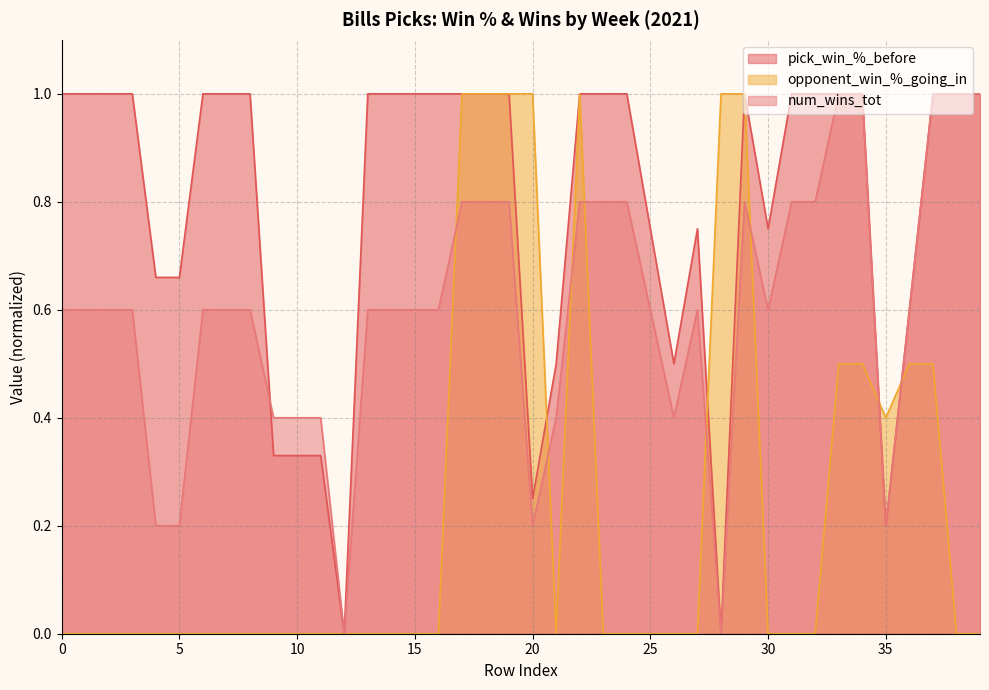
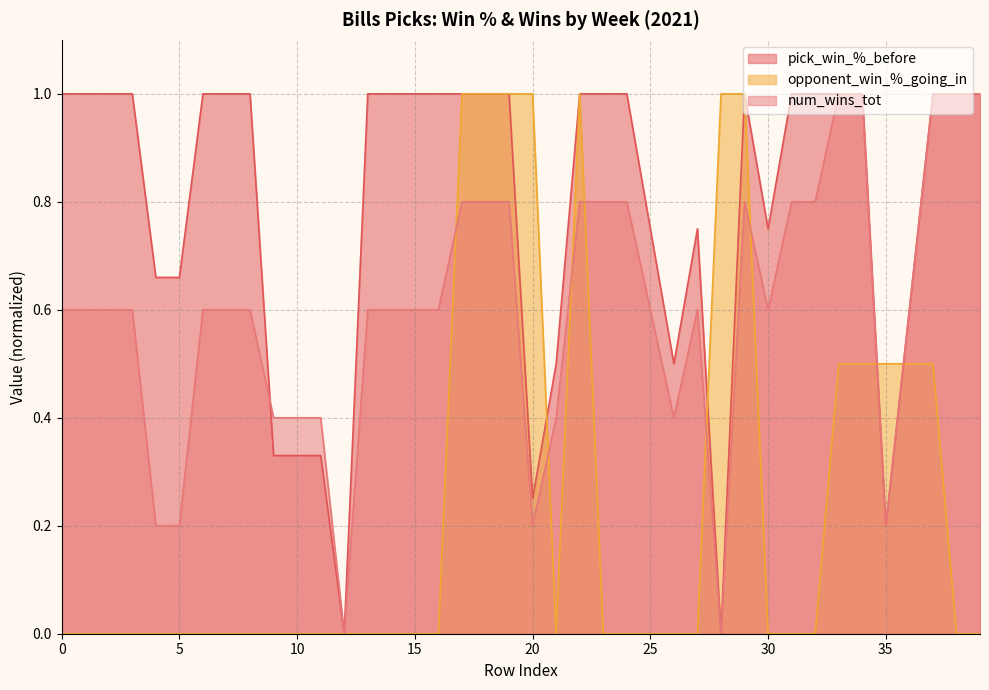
  {
    "opponent_win_%_going_in": {
      "0": 0.0,
      "5": 0.0,
      "10": 0.0,
      "15": 0.0,
      "20": 1.0,
      "25": 0.0,
      "30": 0.0,
-     "35": 0.4
+     "35": 0.5
    }
  }
